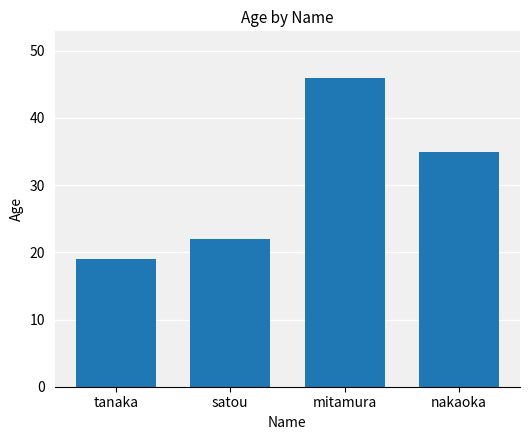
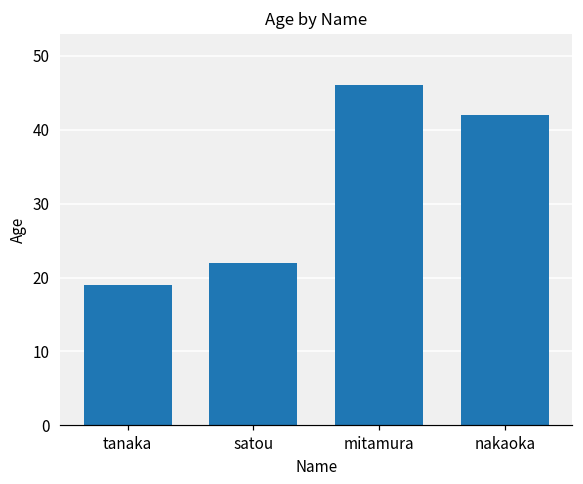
  {
    "tanaka": 19,
    "satou": 22,
    "mitamura": 46,
-   "nakaoka": 35
+   "nakaoka": 42
  }
